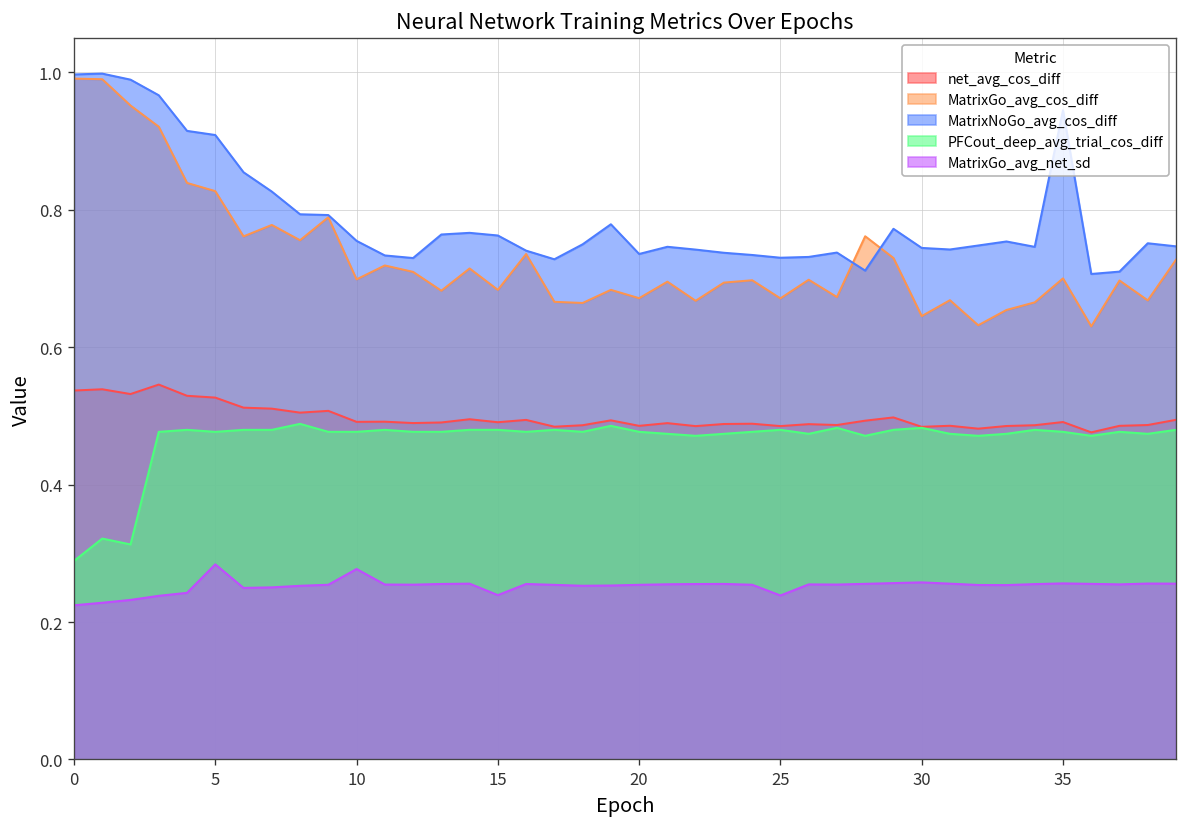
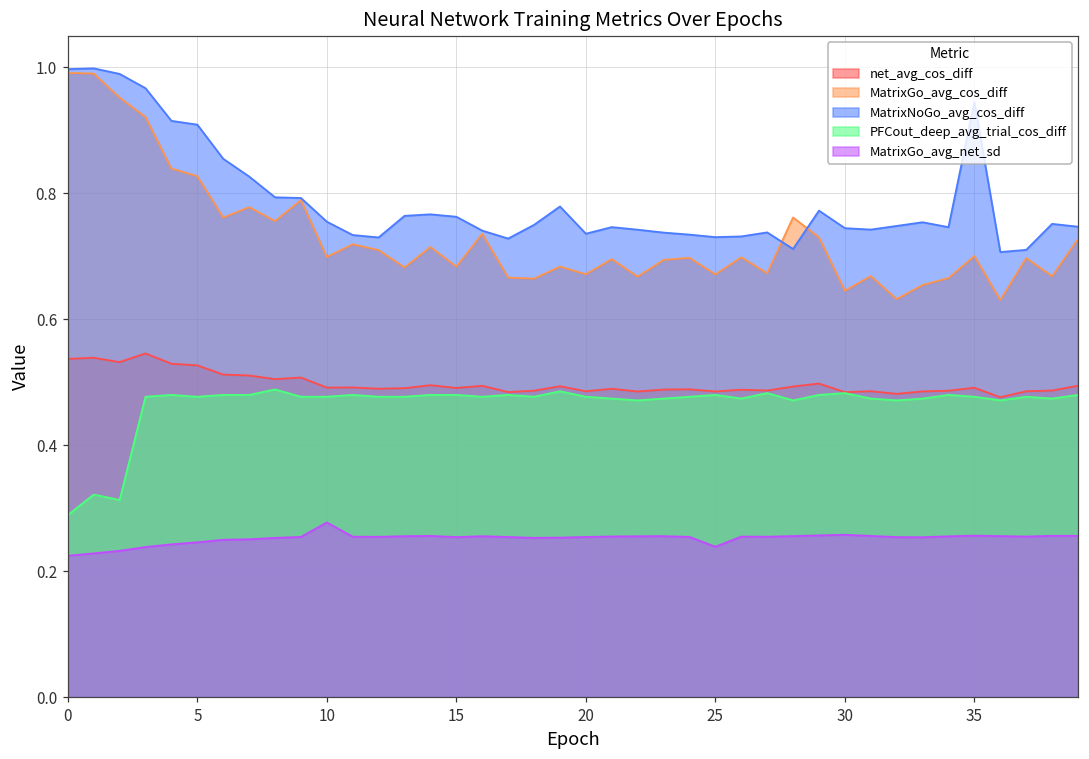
  {
    "MatrixNoGo_avg_cos_diff": {
      "0": 1.00,
      "5": 0.91,
      "10": 0.75,
      "15": 0.76,
      "20": 0.74,
      "25": 0.73,
      "30": 0.74
    },
    "PFCout_deep_avg_trial_cos_diff": {
      "0": 0.29,
      "5": 0.48,
      "10": 0.48,
      "15": 0.48,
      "20": 0.48,
      "25": 0.48,
      "35": 0.48
    },
    "MatrixGo_avg_net_sd": {
      "0": 0.22,
-     "5": 0.28,
+     "5": 0.25,
      "10": 0.28,
-     "15": 0.24,
+     "15": 0.25,
      "20": 0.25,
      "25": 0.24,
      "30": 0.26,
      "35": 0.26
    }
  }
